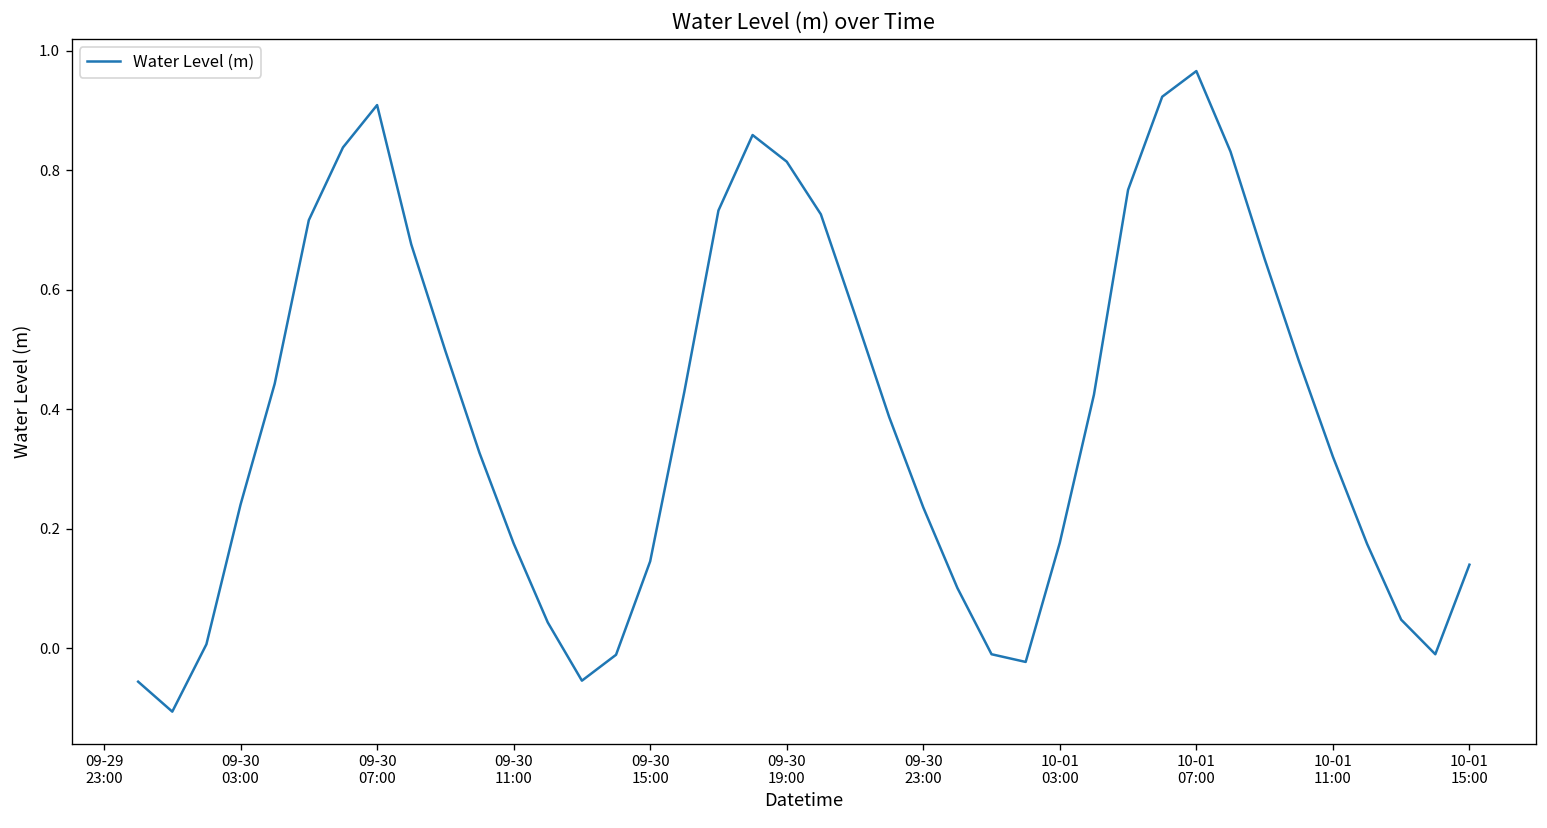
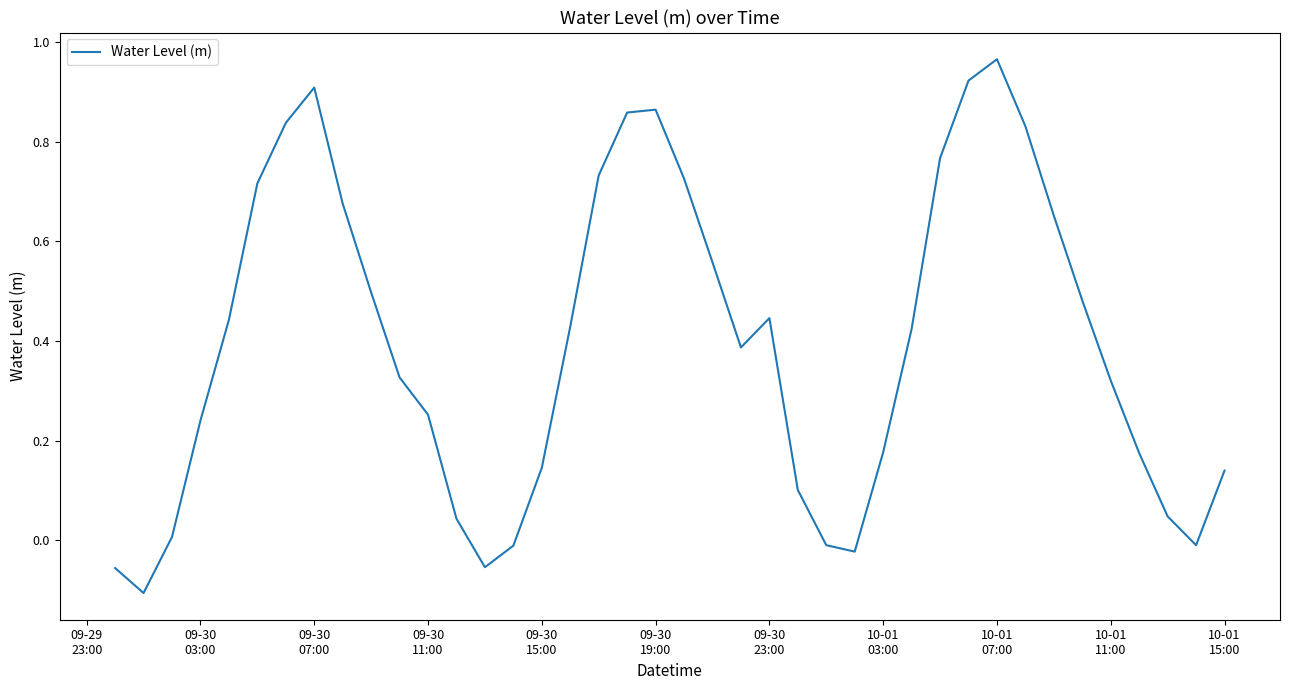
  {
    "09-30 03:00": 0.24,
    "09-30 07:00": 0.91,
-   "09-30 11:00": 0.18,
+   "09-30 11:00": 0.25,
    "09-30 15:00": 0.15,
-   "09-30 19:00": 0.81,
-   "09-30 23:00": 0.24,
+   "09-30 19:00": 0.86,
+   "09-30 23:00": 0.45,
    "10-01 03:00": 0.18,
    "10-01 07:00": 0.97,
    "10-01 11:00": 0.32,
    "10-01 15:00": 0.14
  }
